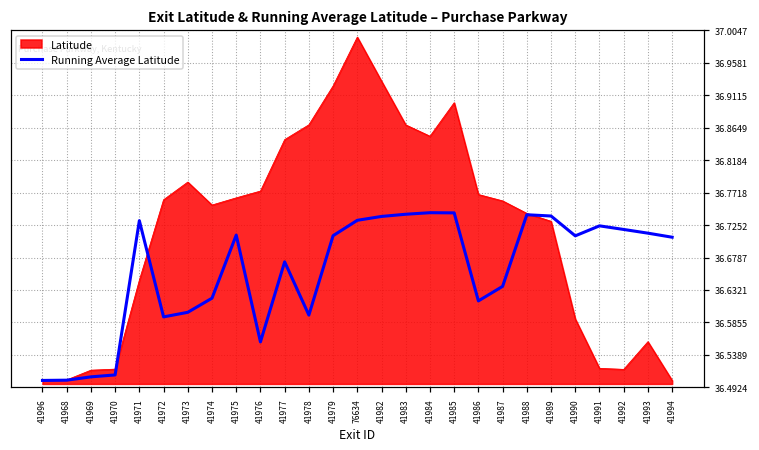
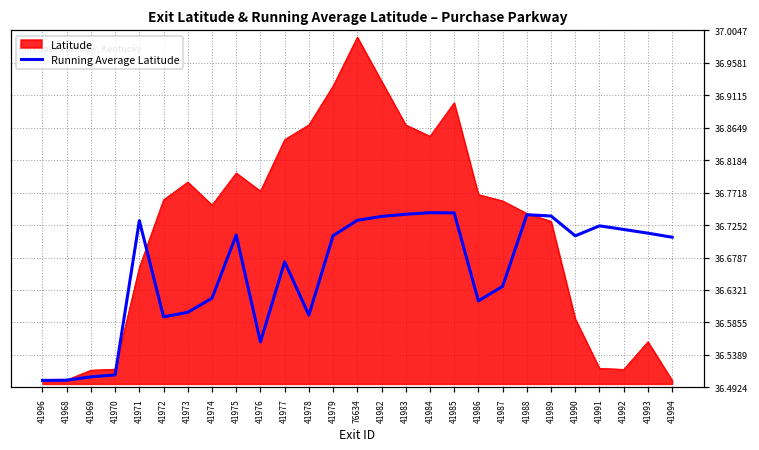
  {
    "Latitude": {
      "41969": 36.52,
      "41970": 36.52,
-     "41971": 36.65,
+     "41971": 36.66,
      "41972": 36.76,
      "41973": 36.79,
      "41974": 36.75,
-     "41975": 36.76,
+     "41975": 36.80,
      "41976": 36.77,
      "41977": 36.85,
      "41978": 36.87,
      "41979": 36.92,
      "76634": 36.99,
      "41982": 36.93,
      "41983": 36.87,
      "41984": 36.85,
      "41985": 36.90,
      "41986": 36.77,
      "41987": 36.76,
      "41989": 36.73,
      "41990": 36.59,
      "41991": 36.52,
      "41992": 36.52,
      "41993": 36.56,
      "41994": 36.50
    },
    "Running Average Latitude": {
      "41969": 36.51,
      "41970": 36.51,
      "41971": 36.73,
      "41972": 36.59,
      "41973": 36.60,
      "41974": 36.62,
      "41975": 36.71,
      "41976": 36.56,
      "41977": 36.67,
      "41978": 36.60,
      "41979": 36.71,
      "76634": 36.73,
      "41982": 36.74,
      "41983": 36.74,
      "41984": 36.74,
      "41985": 36.74,
      "41986": 36.62,
      "41987": 36.64,
      "41989": 36.74,
      "41990": 36.71,
      "41991": 36.72,
      "41992": 36.72,
      "41993": 36.71,
      "41994": 36.71
    }
  }
